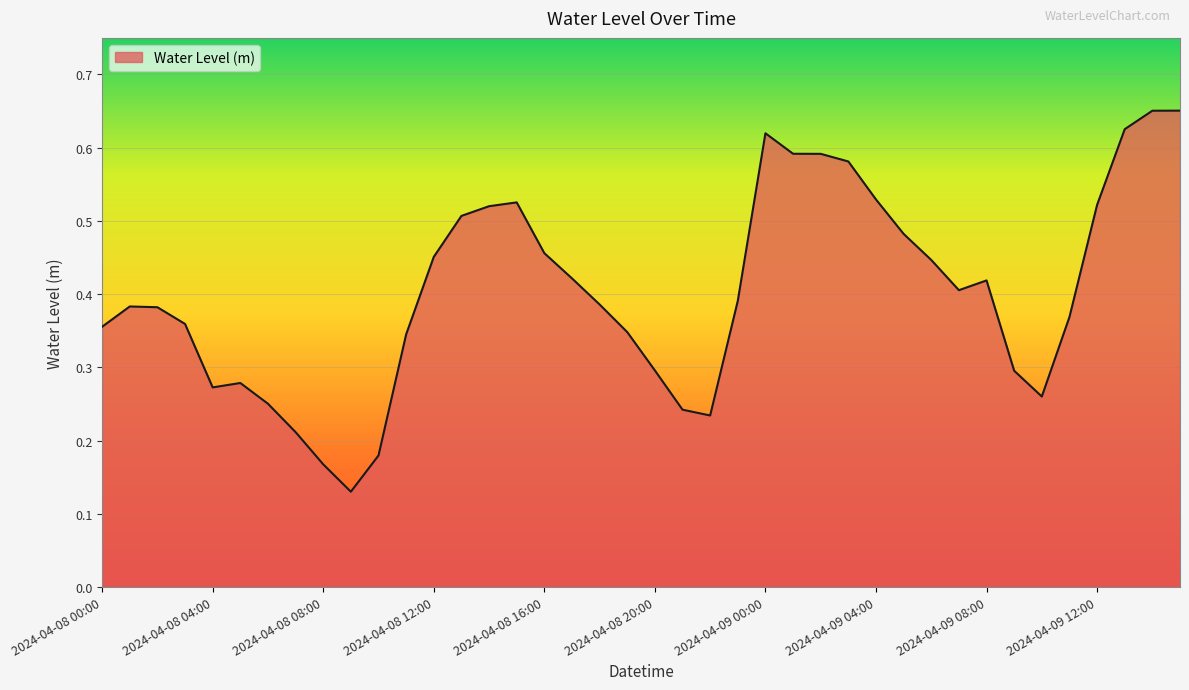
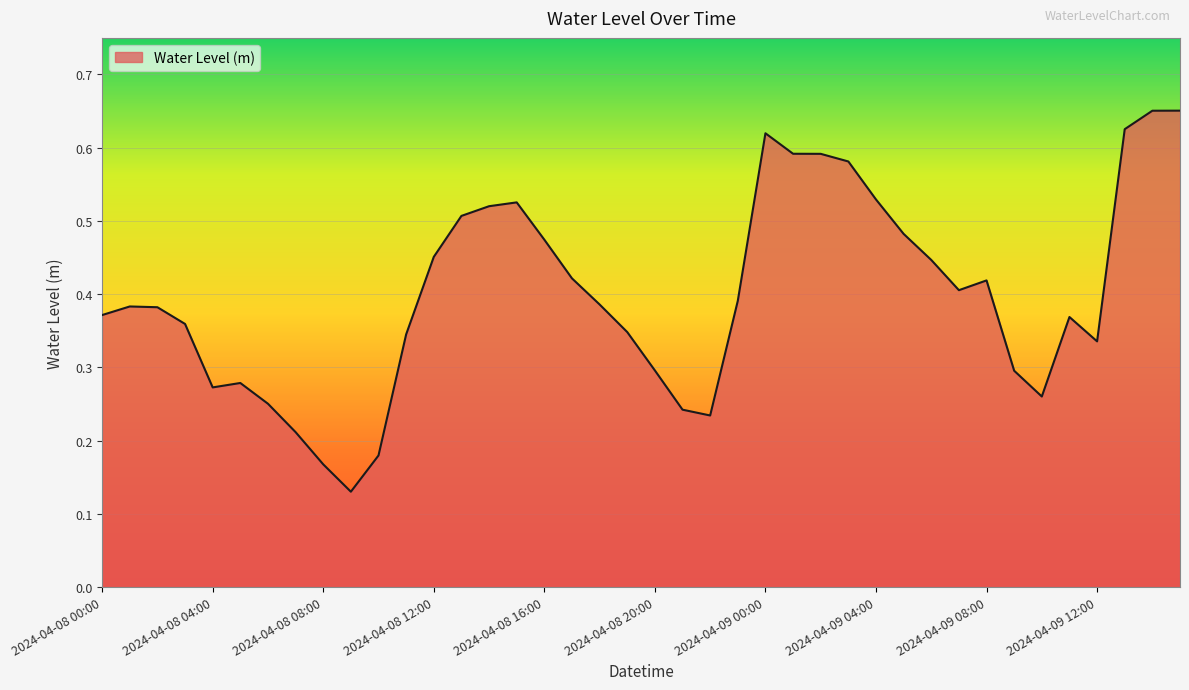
  {
-   "2024-04-08 00:00": 0.36,
+   "2024-04-08 00:00": 0.37,
    "2024-04-08 04:00": 0.27,
    "2024-04-08 08:00": 0.17,
    "2024-04-08 12:00": 0.45,
-   "2024-04-08 16:00": 0.46,
+   "2024-04-08 16:00": 0.47,
    "2024-04-08 20:00": 0.30,
    "2024-04-09 00:00": 0.62,
    "2024-04-09 04:00": 0.53,
    "2024-04-09 08:00": 0.42,
-   "2024-04-09 12:00": 0.52
+   "2024-04-09 12:00": 0.34
  }
